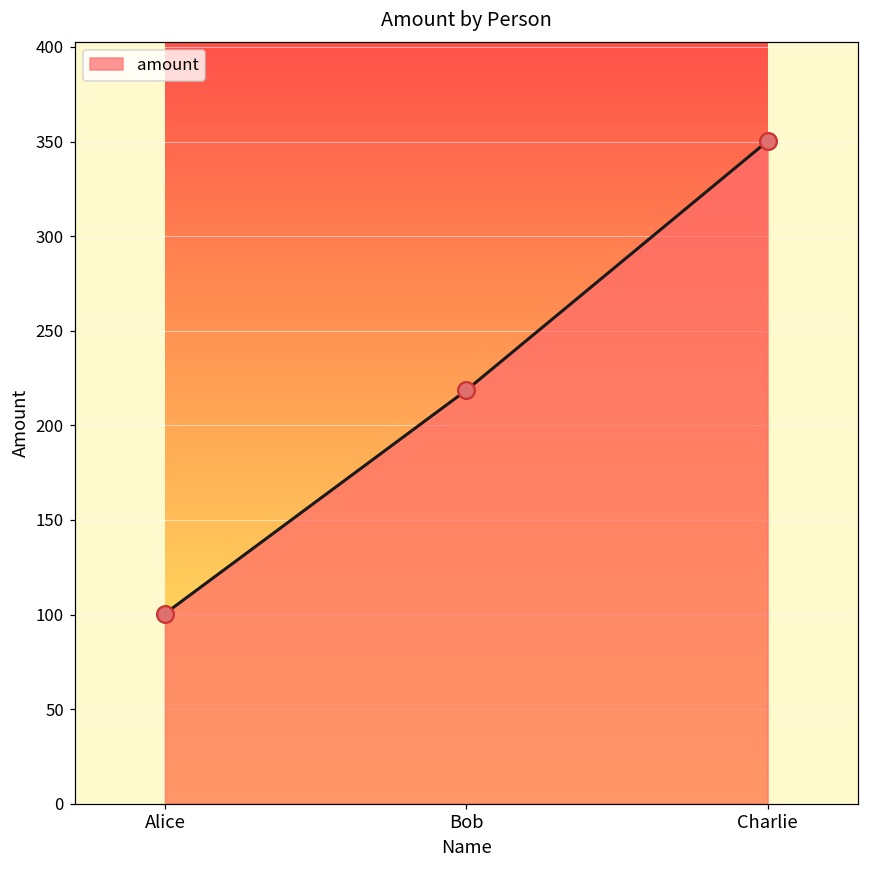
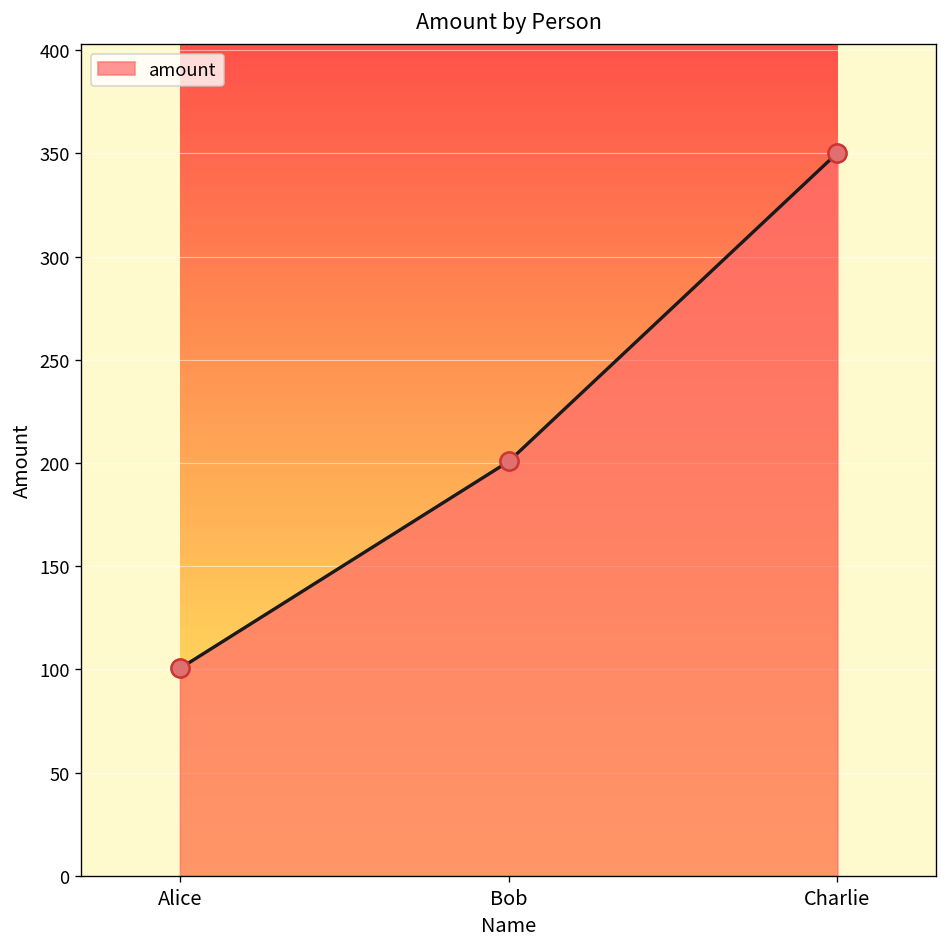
  {
    "Alice": 101,
-   "Bob": 219,
+   "Bob": 201,
    "Charlie": 350
  }
